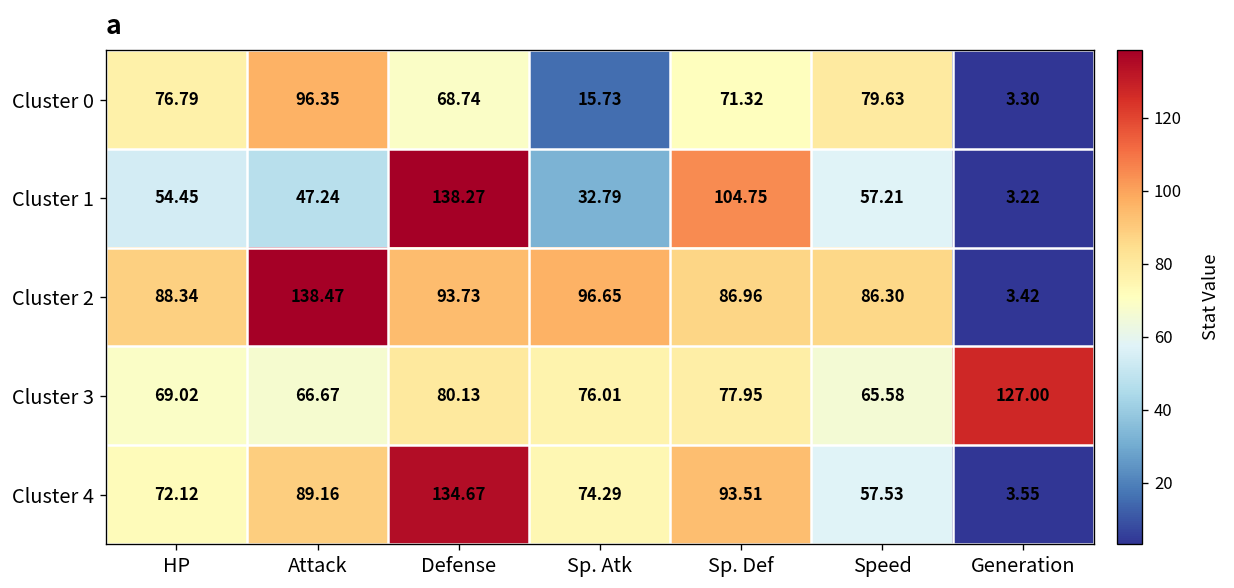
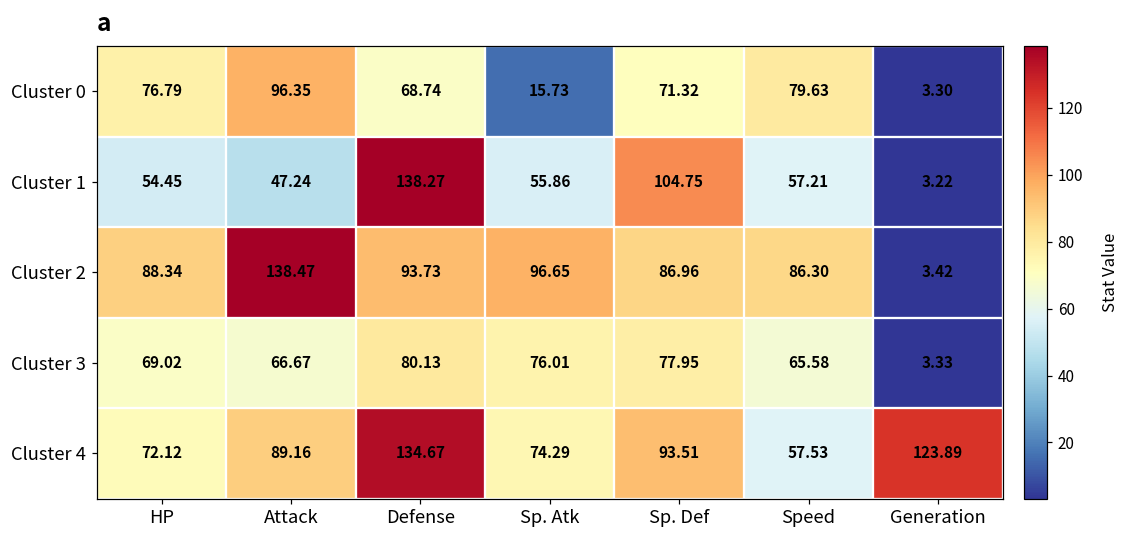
  {
    "Cluster 0": {
      "HP": 76.79,
      "Attack": 96.35,
      "Defense": 68.74,
      "Sp. Atk": 15.73,
      "Sp. Def": 71.32,
      "Speed": 79.63,
      "Generation": 3.30
    },
    "Cluster 1": {
      "HP": 54.45,
      "Attack": 47.24,
      "Defense": 138.27,
-     "Sp. Atk": 32.79,
+     "Sp. Atk": 55.86,
      "Sp. Def": 104.75,
      "Speed": 57.21,
      "Generation": 3.22
    },
    "Cluster 2": {
      "HP": 88.34,
      "Attack": 138.47,
      "Defense": 93.73,
      "Sp. Atk": 96.65,
      "Sp. Def": 86.96,
      "Speed": 86.30,
      "Generation": 3.42
    },
    "Cluster 3": {
      "HP": 69.02,
      "Attack": 66.67,
      "Defense": 80.13,
      "Sp. Atk": 76.01,
      "Sp. Def": 77.95,
      "Speed": 65.58,
-     "Generation": 127.00
+     "Generation": 3.33
    },
    "Cluster 4": {
      "HP": 72.12,
      "Attack": 89.16,
      "Defense": 134.67,
      "Sp. Atk": 74.29,
      "Sp. Def": 93.51,
      "Speed": 57.53,
-     "Generation": 3.55
+     "Generation": 123.89
    }
  }
